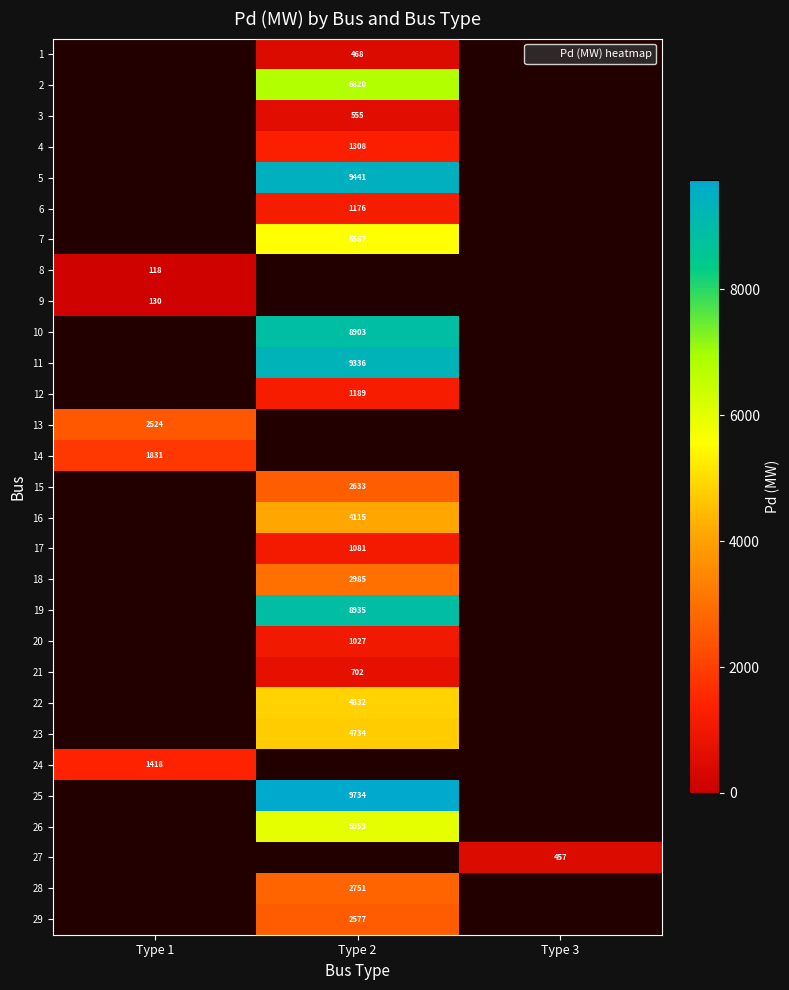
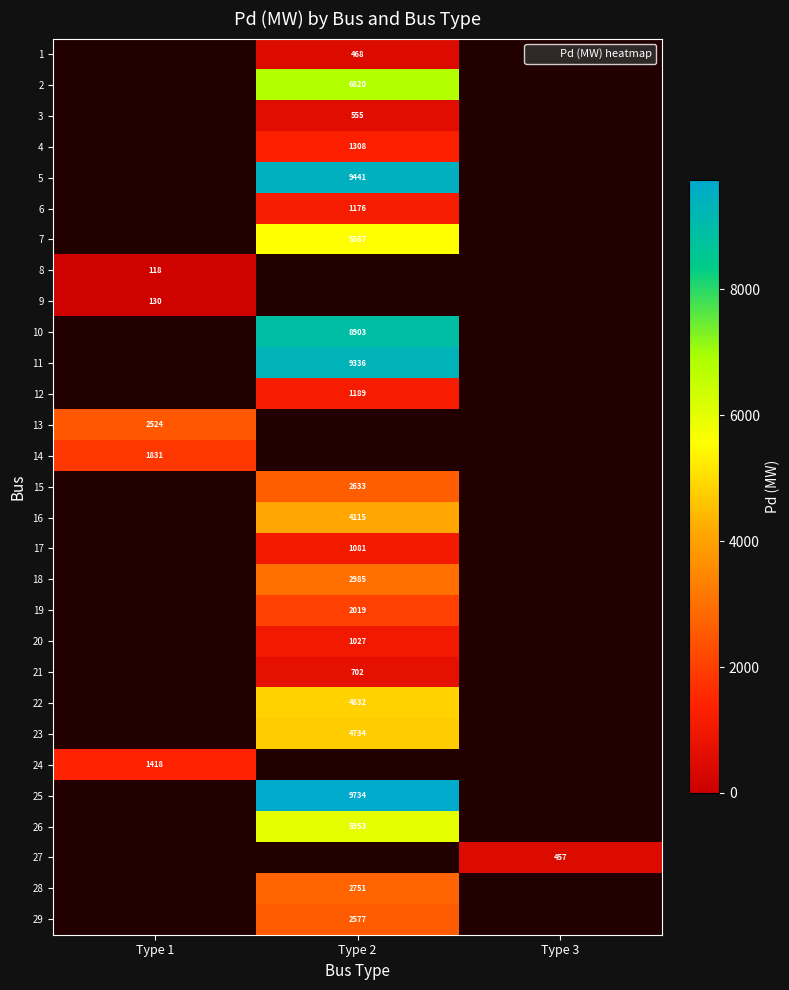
  {
    "1": {
      "Type 2": 468
    },
    "2": {
      "Type 2": 6820
    },
    "3": {
      "Type 2": 555
    },
    "4": {
      "Type 2": 1308
    },
    "5": {
      "Type 2": 9441
    },
    "6": {
      "Type 2": 1176
    },
    "7": {
      "Type 2": 5567
    },
    "8": {
      "Type 1": 118
    },
    "9": {
      "Type 1": 130
    },
    "10": {
      "Type 2": 8903
    },
    "11": {
      "Type 2": 9336
    },
    "12": {
      "Type 2": 1189
    },
    "13": {
      "Type 1": 2524
    },
    "14": {
      "Type 1": 1831
    },
    "15": {
      "Type 2": 2633
    },
    "16": {
      "Type 2": 4115
    },
    "17": {
      "Type 2": 1081
    },
    "18": {
      "Type 2": 2985
    },
    "19": {
-     "Type 2": 8935
+     "Type 2": 2019
    },
    "20": {
      "Type 2": 1027
    },
    "21": {
      "Type 2": 702
    },
    "22": {
      "Type 2": 4832
    },
    "23": {
      "Type 2": 4734
    },
    "24": {
      "Type 1": 1418
    },
    "25": {
      "Type 2": 9734
    },
    "26": {
      "Type 2": 5953
    },
    "27": {
      "Type 3": 457
    },
    "28": {
      "Type 2": 2751
    },
    "29": {
      "Type 2": 2577
    }
  }
